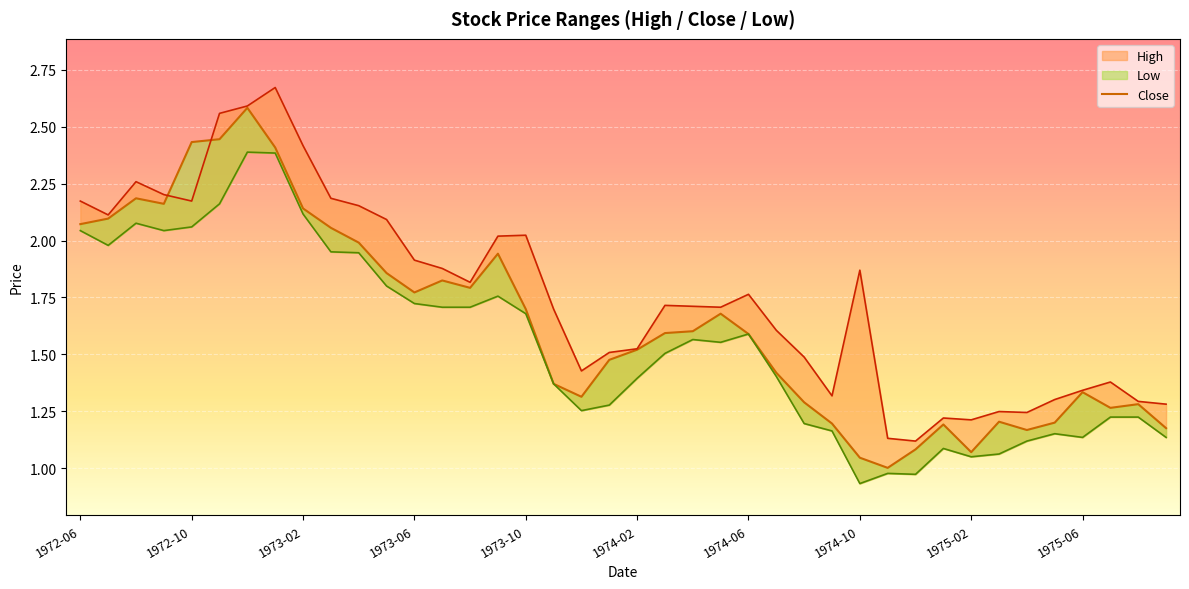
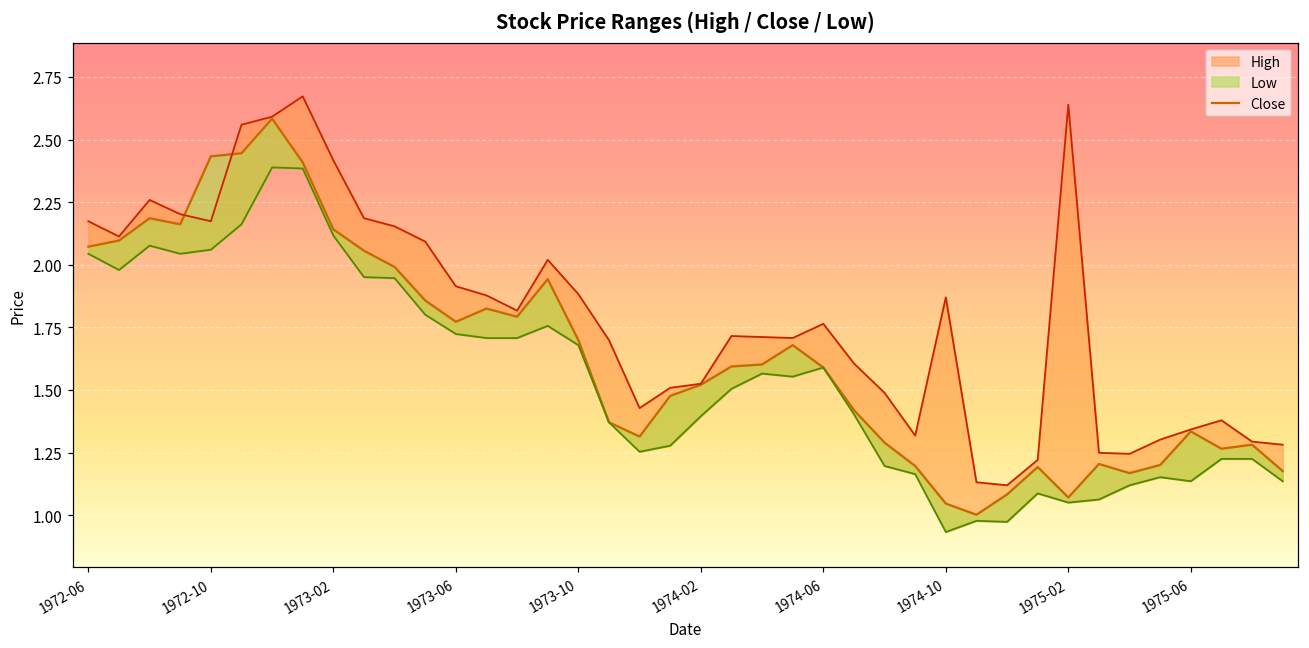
  {
    "Low": {
      "1972-06": 2.07,
      "1972-10": 2.43,
      "1973-02": 2.14,
      "1973-06": 1.77,
      "1973-10": 1.70,
      "1974-10": 1.05,
      "1975-02": 1.07
    },
    "High": {
      "1972-06": 2.17,
      "1972-10": 2.17,
      "1973-02": 2.42,
      "1973-06": 1.91,
-     "1973-10": 2.02,
+     "1973-10": 1.88,
      "1974-06": 1.76,
      "1974-10": 1.87,
-     "1975-02": 1.21
+     "1975-02": 2.64
    }
  }
